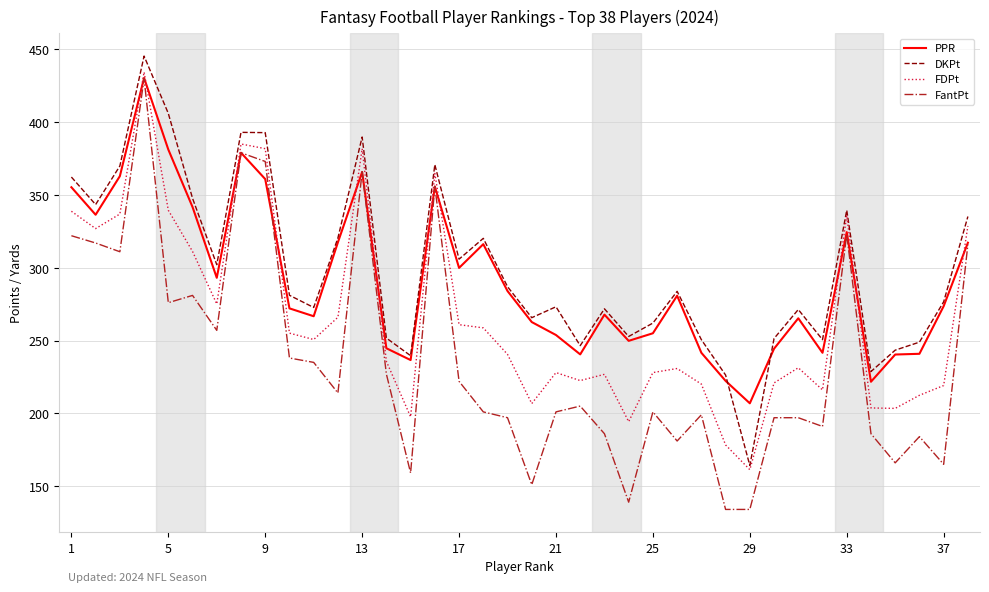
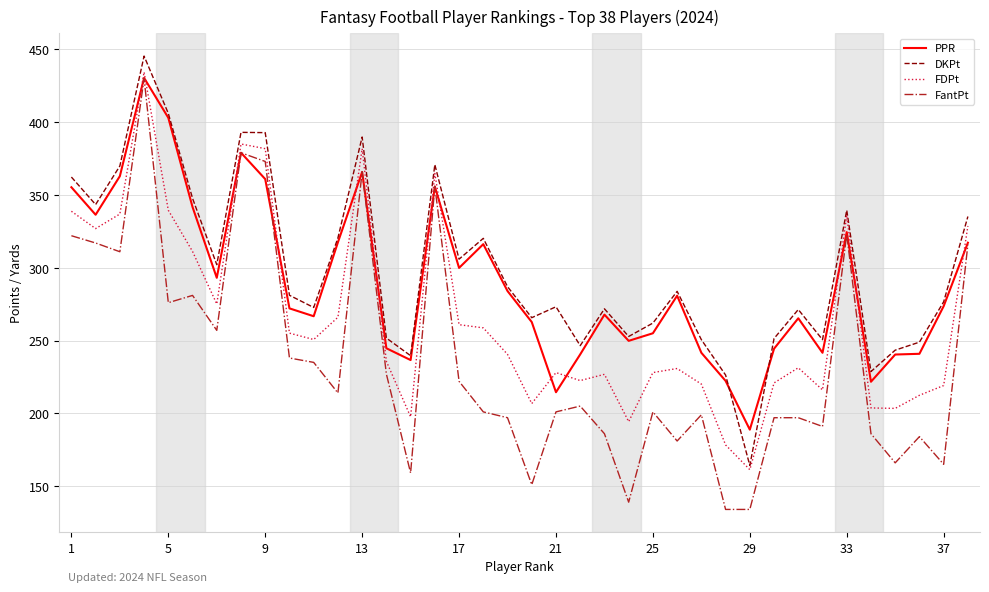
  {
    "PPR": {
      "1": 355,
-     "5": 381,
+     "5": 403,
      "9": 361,
      "17": 300,
-     "21": 254,
+     "21": 215,
      "25": 255,
-     "29": 207,
+     "29": 189,
      "37": 274
    },
    "DKPt": {
      "1": 362,
      "5": 406,
      "9": 393,
      "13": 390,
      "17": 306,
      "21": 273,
      "25": 262,
      "29": 164,
      "33": 340,
      "37": 277
    }
  }
